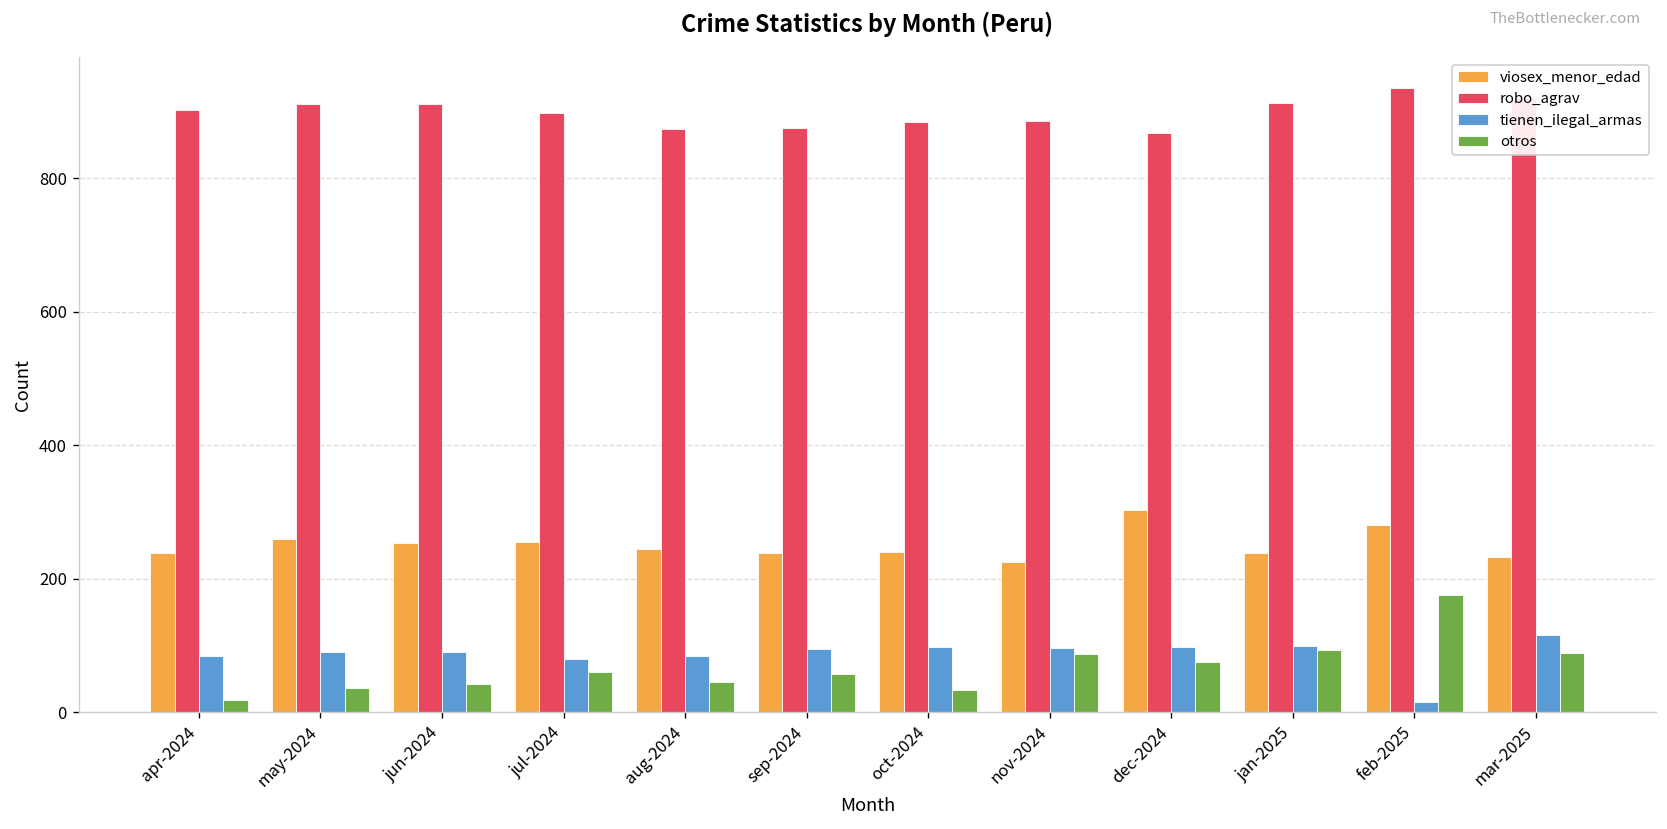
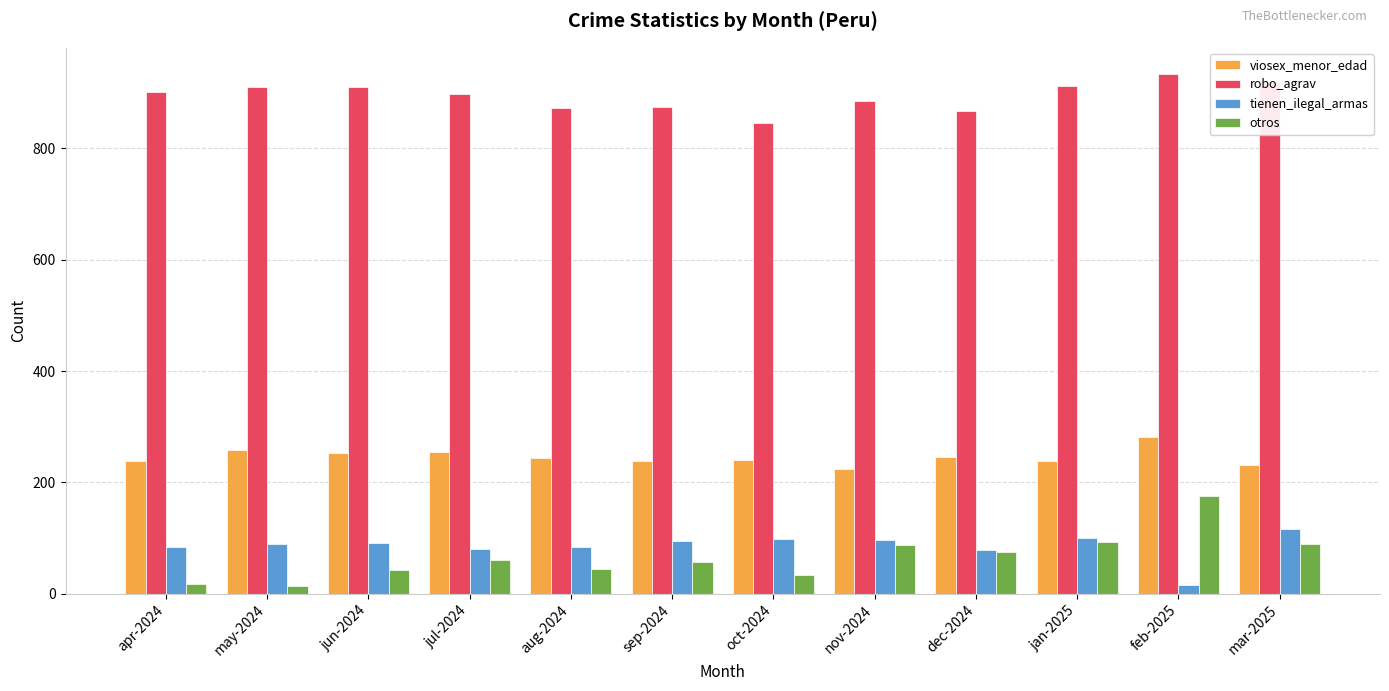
  {
    "viosex_menor_edad": {
      "apr-2024": 240,
      "may-2024": 260,
      "jun-2024": 250,
      "jul-2024": 260,
      "aug-2024": 240,
      "sep-2024": 240,
      "oct-2024": 240,
      "nov-2024": 230,
-     "dec-2024": 300,
+     "dec-2024": 250,
      "jan-2025": 240,
      "feb-2025": 280,
      "mar-2025": 230
    },
    "robo_agrav": {
      "apr-2024": 900,
      "may-2024": 910,
      "jun-2024": 910,
      "jul-2024": 900,
      "aug-2024": 870,
      "sep-2024": 870,
-     "oct-2024": 880,
+     "oct-2024": 850,
      "nov-2024": 890,
      "dec-2024": 870,
      "jan-2025": 910,
      "feb-2025": 930
    },
    "tienen_ilegal_armas": {
      "apr-2024": 80,
      "may-2024": 90,
      "jun-2024": 90,
      "jul-2024": 80,
      "aug-2024": 90,
      "sep-2024": 100,
      "oct-2024": 100,
      "nov-2024": 100,
-     "dec-2024": 100,
+     "dec-2024": 80,
      "jan-2025": 100,
      "feb-2025": 20,
      "mar-2025": 120
    },
    "otros": {
      "apr-2024": 20,
-     "may-2024": 40,
+     "may-2024": 10,
      "jun-2024": 40,
      "jul-2024": 60,
      "aug-2024": 50,
      "sep-2024": 60,
      "oct-2024": 30,
      "nov-2024": 90,
      "dec-2024": 80,
      "jan-2025": 90,
      "feb-2025": 180,
      "mar-2025": 90
    }
  }
